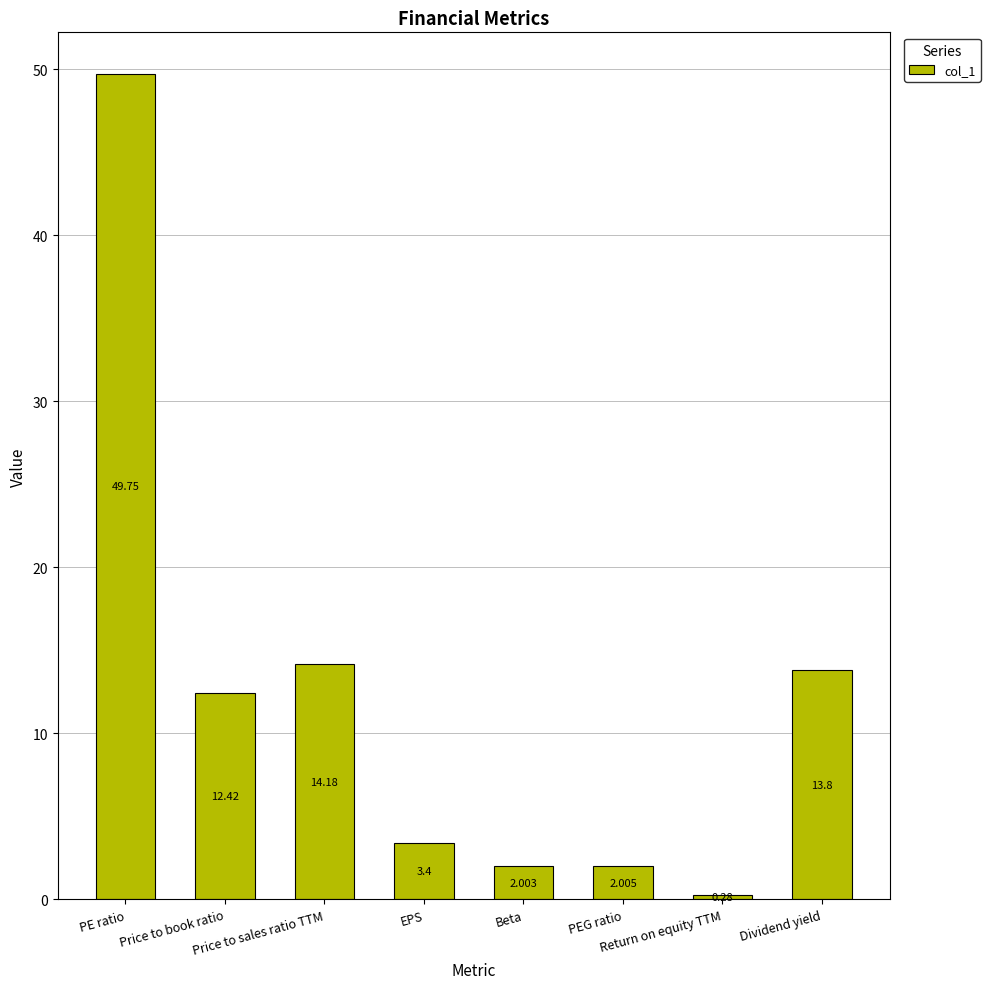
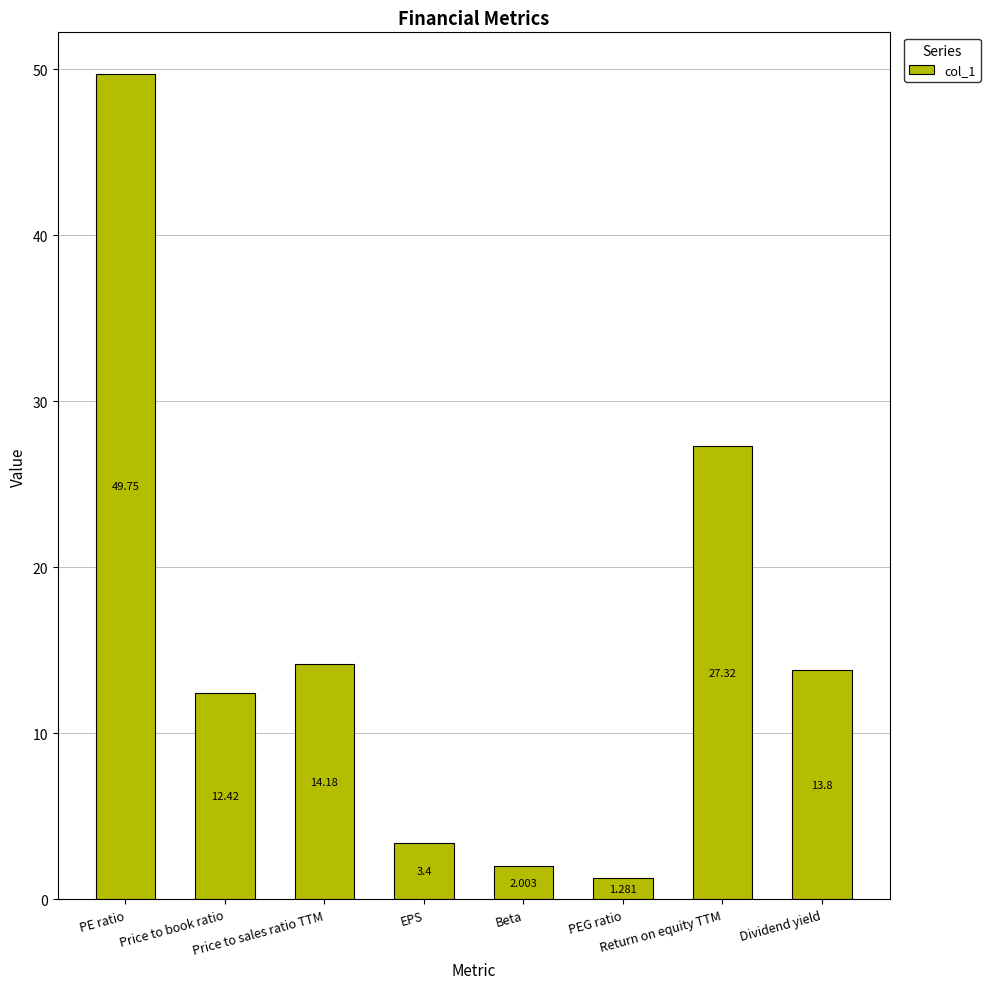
  {
    "PE ratio": 49.75,
    "Price to book ratio": 12.42,
    "Price to sales ratio TTM": 14.18,
    "EPS": 3.4,
    "Beta": 2.003,
-   "PEG ratio": 2.005,
-   "Return on equity TTM": 0.28,
+   "PEG ratio": 1.281,
+   "Return on equity TTM": 27.32,
    "Dividend yield": 13.8
  }
